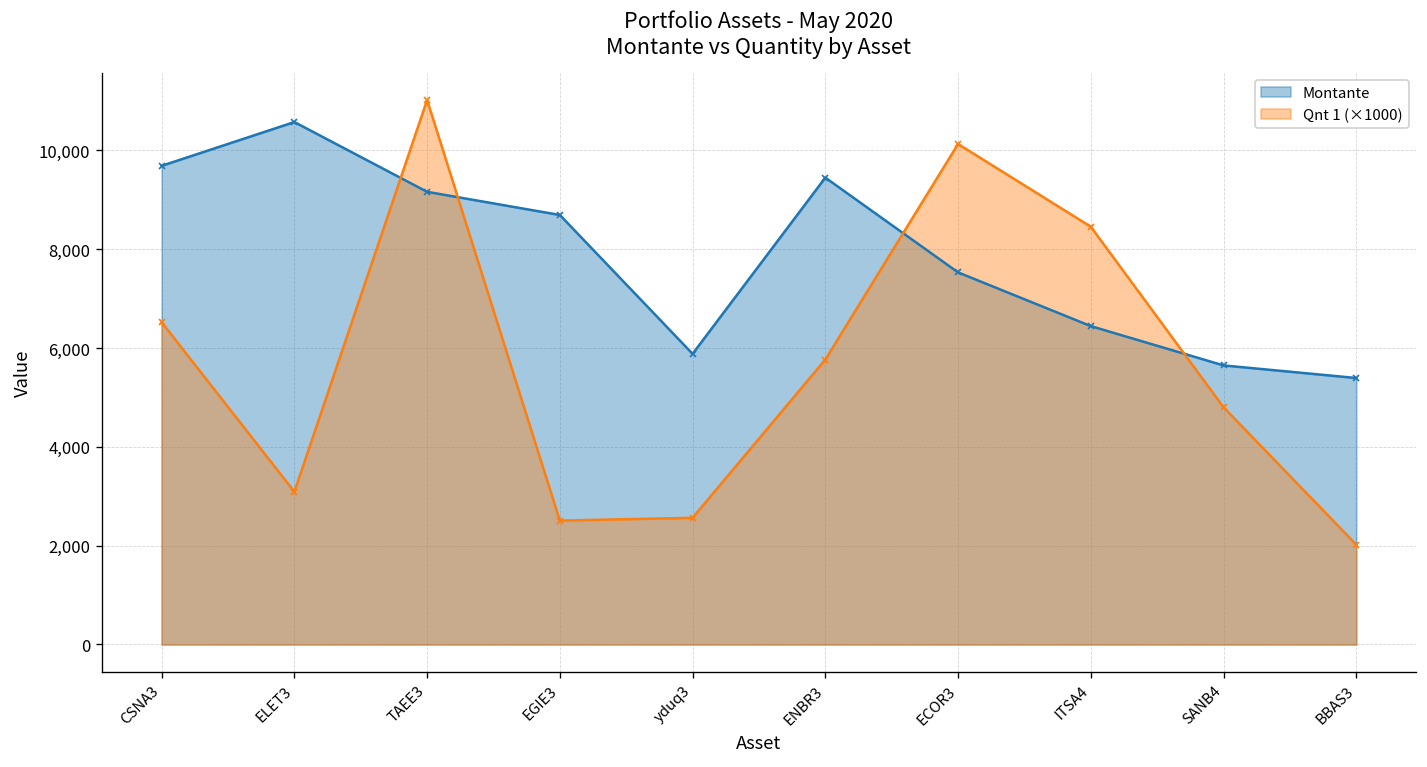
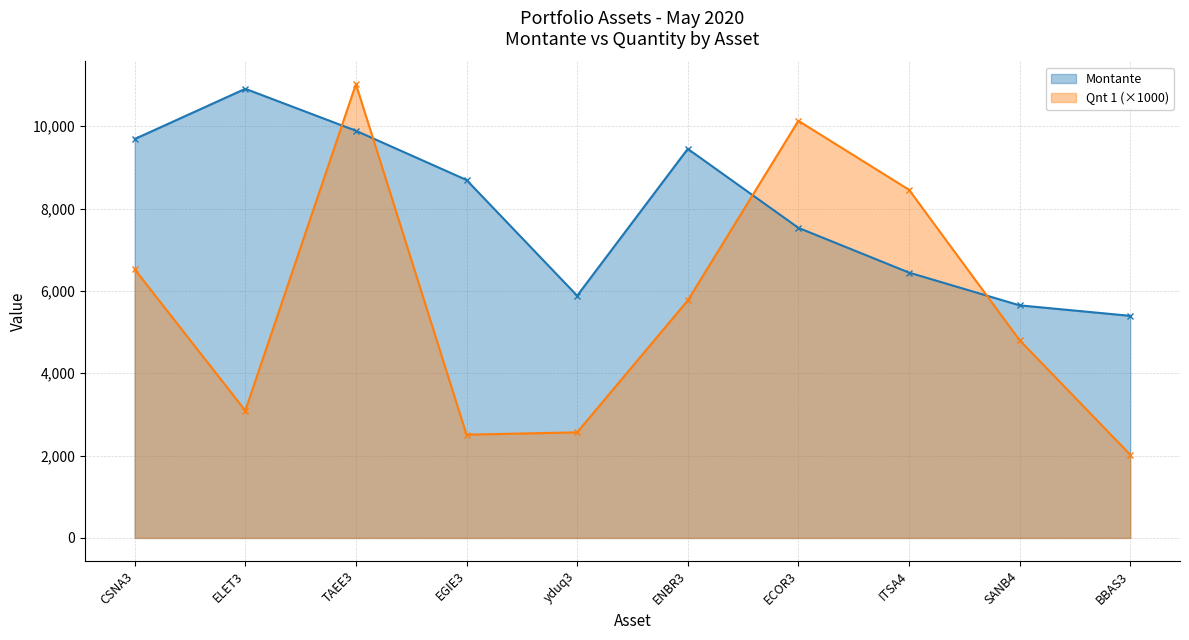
  {
    "Montante": {
      "CSNA3": "9,700",
-     "ELET3": "10,600",
-     "TAEE3": "9,200",
+     "ELET3": "10,900",
+     "TAEE3": "9,900",
      "EGIE3": "8,700",
      "yduq3": "5,900",
      "ENBR3": "9,500",
      "ECOR3": "7,500",
      "ITSA4": "6,400",
      "SANB4": "5,600",
      "BBAS3": "5,400"
    },
    "Qnt 1 (×1000)": {
      "CSNA3": "6,500",
      "ELET3": "3,100",
      "TAEE3": "11,000",
      "EGIE3": "2,500",
      "yduq3": "2,600",
      "ENBR3": "5,800",
      "ECOR3": "10,100",
      "ITSA4": "8,500",
      "SANB4": "4,800",
      "BBAS3": "2,000"
    }
  }
